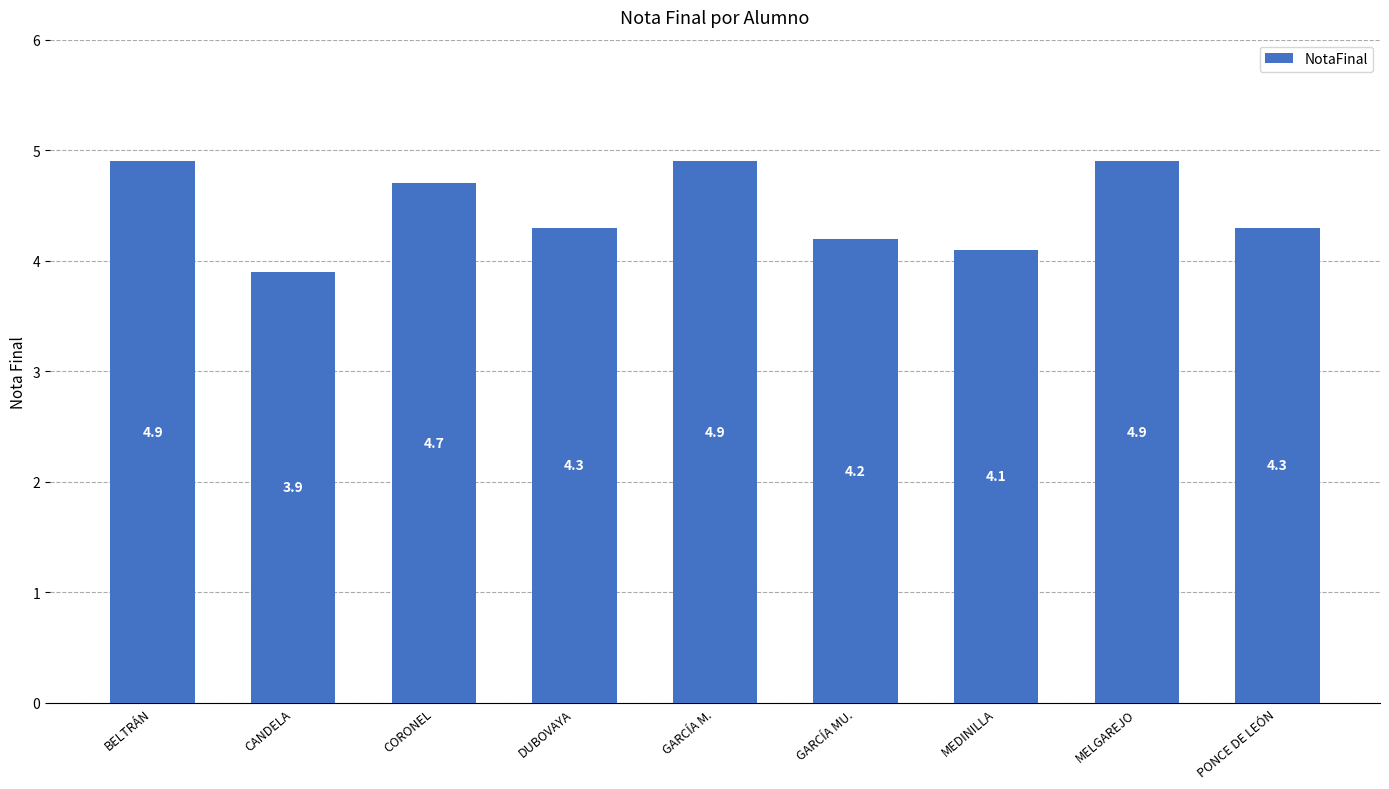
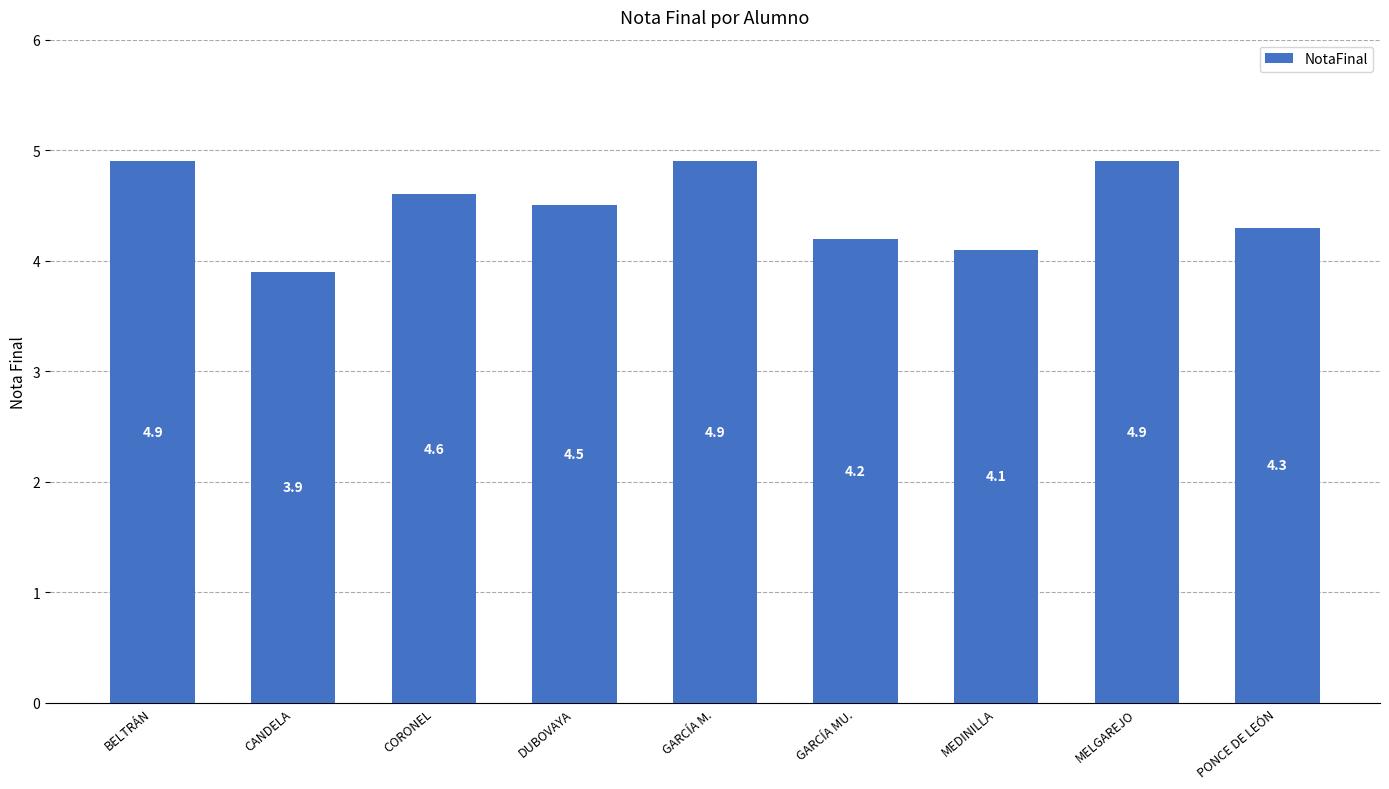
  {
    "BELTRÁN": 4.9,
    "CANDELA": 3.9,
-   "CORONEL": 4.7,
-   "DUBOVAYA": 4.3,
+   "CORONEL": 4.6,
+   "DUBOVAYA": 4.5,
    "GARCÍA M.": 4.9,
    "GARCÍA MU.": 4.2,
    "MEDINILLA": 4.1,
    "MELGAREJO": 4.9,
    "PONCE DE LEÓN": 4.3
  }
